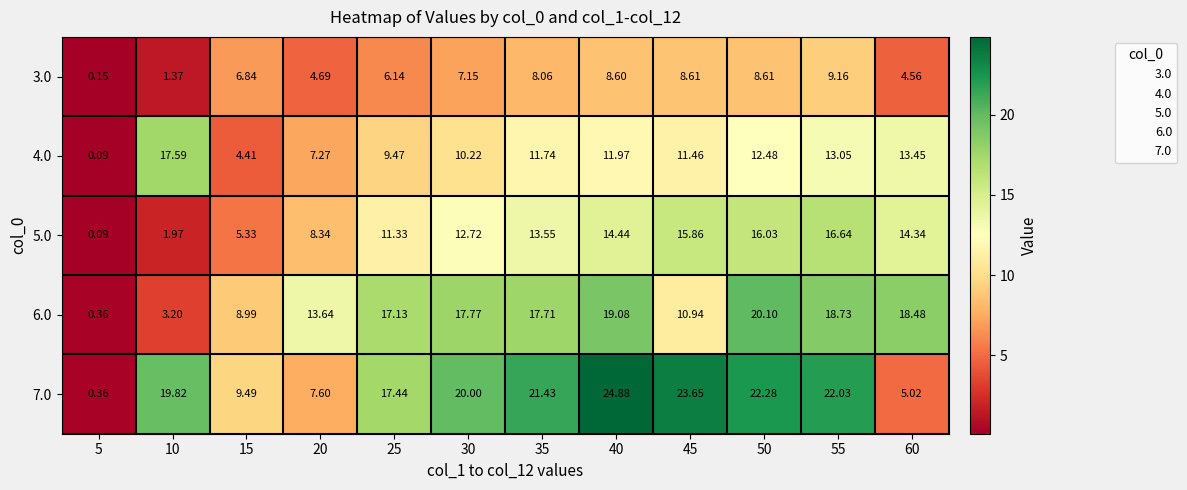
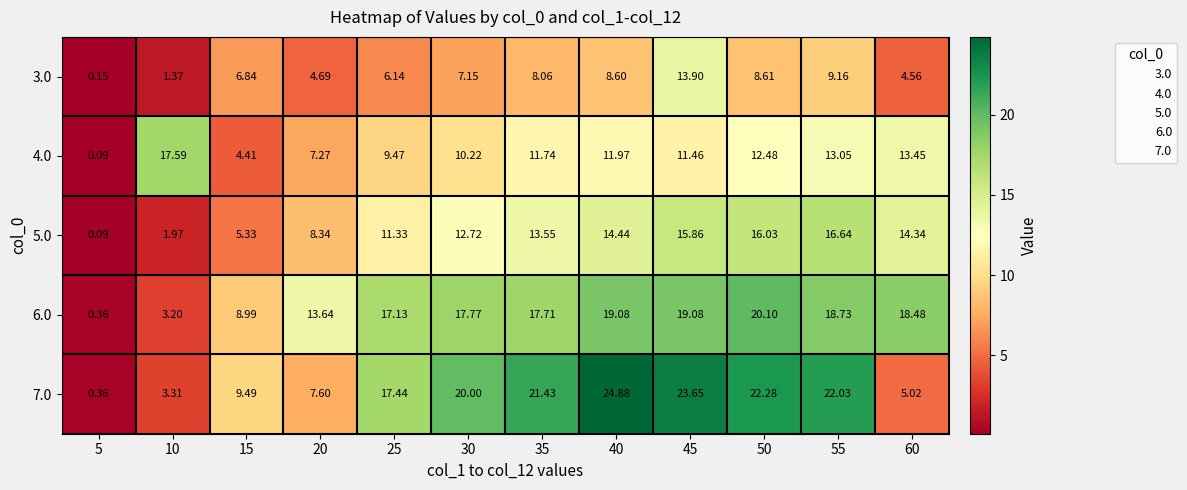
  {
    "3.0": {
      "5": 0.15,
      "10": 1.37,
      "15": 6.84,
      "20": 4.69,
      "25": 6.14,
      "30": 7.15,
      "35": 8.06,
      "40": 8.60,
-     "45": 8.61,
+     "45": 13.90,
      "50": 8.61,
      "55": 9.16,
      "60": 4.56
    },
    "4.0": {
      "5": 0.09,
      "10": 17.59,
      "15": 4.41,
      "20": 7.27,
      "25": 9.47,
      "30": 10.22,
      "35": 11.74,
      "40": 11.97,
      "45": 11.46,
      "50": 12.48,
      "55": 13.05,
      "60": 13.45
    },
    "5.0": {
      "5": 0.09,
      "10": 1.97,
      "15": 5.33,
      "20": 8.34,
      "25": 11.33,
      "30": 12.72,
      "35": 13.55,
      "40": 14.44,
      "45": 15.86,
      "50": 16.03,
      "55": 16.64,
      "60": 14.34
    },
    "6.0": {
      "5": 0.36,
      "10": 3.20,
      "15": 8.99,
      "20": 13.64,
      "25": 17.13,
      "30": 17.77,
      "35": 17.71,
      "40": 19.08,
-     "45": 10.94,
+     "45": 19.08,
      "50": 20.10,
      "55": 18.73,
      "60": 18.48
    },
    "7.0": {
      "5": 0.36,
-     "10": 19.82,
+     "10": 3.31,
      "15": 9.49,
      "20": 7.60,
      "25": 17.44,
      "30": 20.00,
      "35": 21.43,
      "40": 24.88,
      "45": 23.65,
      "50": 22.28,
      "55": 22.03,
      "60": 5.02
    }
  }
